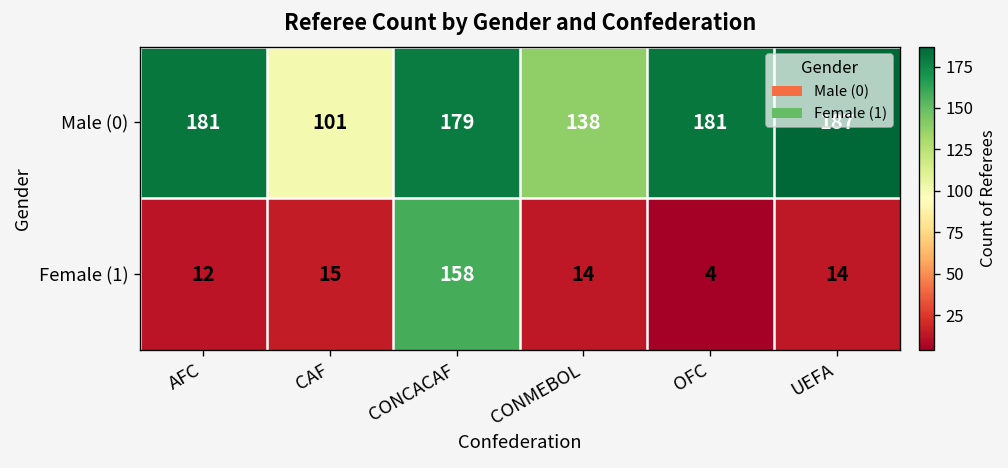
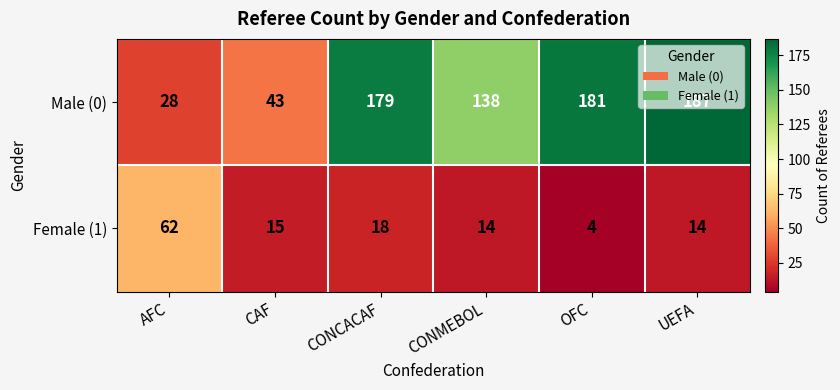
  {
    "Male (0)": {
-     "AFC": 181,
-     "CAF": 101,
+     "AFC": 28,
+     "CAF": 43,
      "CONCACAF": 179,
      "CONMEBOL": 138,
      "OFC": 181
    },
    "Female (1)": {
-     "AFC": 12,
+     "AFC": 62,
      "CAF": 15,
-     "CONCACAF": 158,
+     "CONCACAF": 18,
      "CONMEBOL": 14,
      "OFC": 4,
      "UEFA": 14
    }
  }
